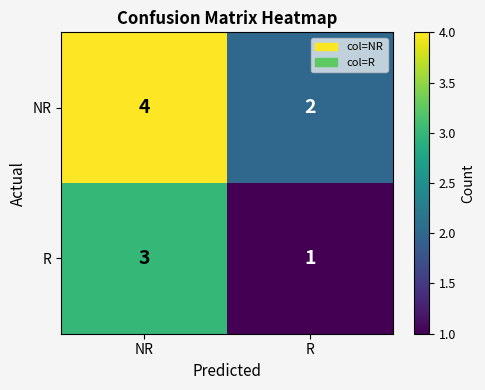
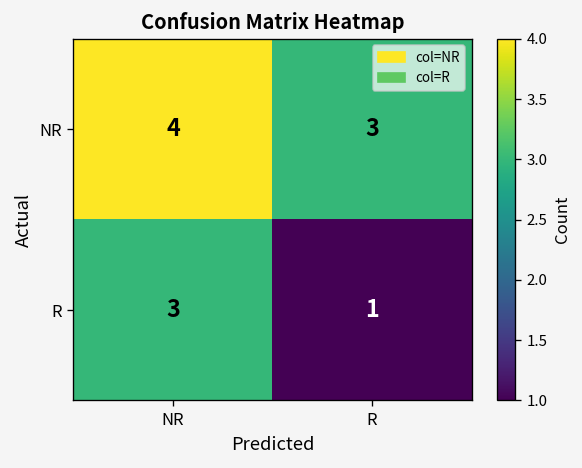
  {
    "NR": {
      "NR": 4,
-     "R": 2
+     "R": 3
    },
    "R": {
      "NR": 3,
      "R": 1
    }
  }
